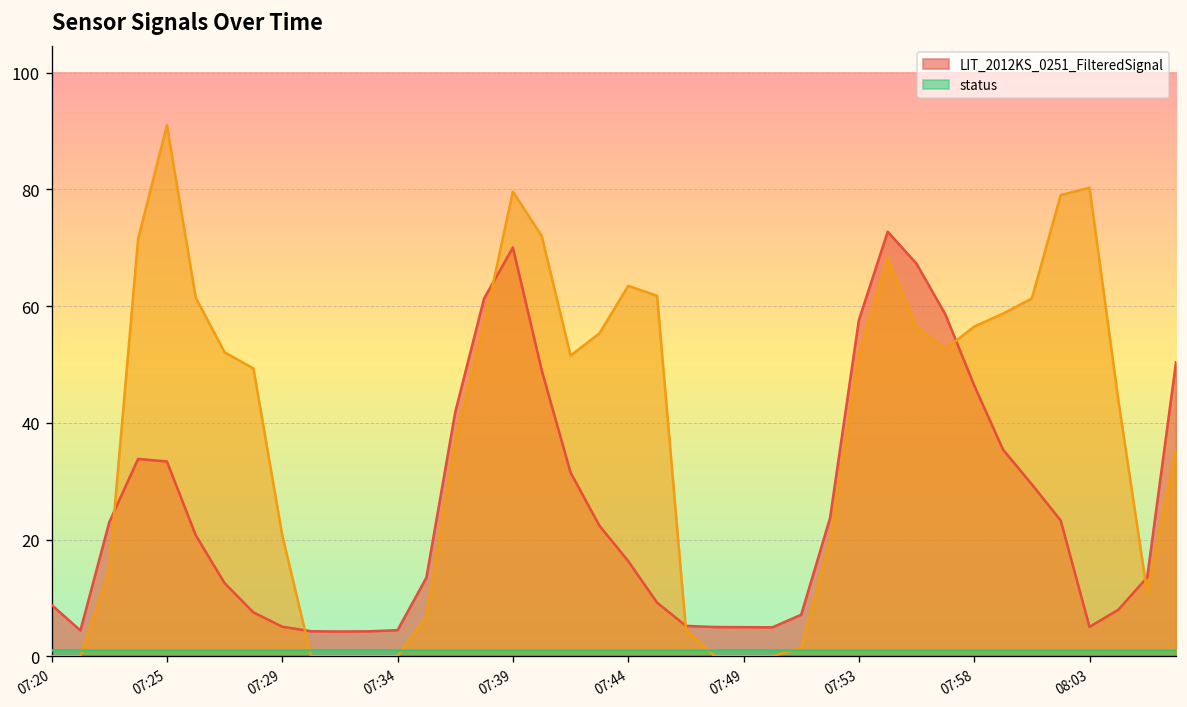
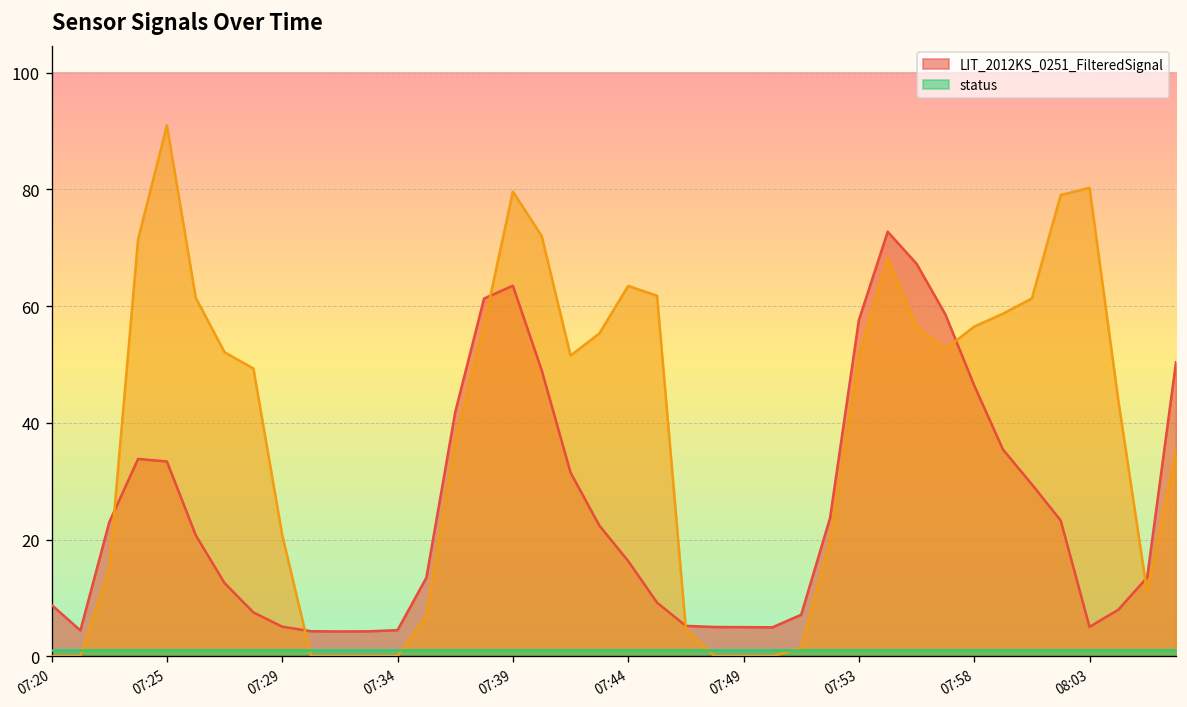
  {
    "LIT_2012KS_0251_FilteredSignal": {
      "07:20": 9,
      "07:25": 33,
      "07:29": 5,
      "07:34": 4,
-     "07:39": 70,
+     "07:39": 64,
      "07:44": 16,
      "07:49": 5,
      "07:53": 58,
      "07:58": 46,
      "08:03": 5
    },
    "status": {
      "07:20": 1,
      "07:25": 1,
      "07:29": 1,
      "07:34": 1,
      "07:39": 1,
      "07:44": 1,
      "07:49": 1,
      "07:53": 1,
      "07:58": 1,
      "08:03": 1
    }
  }
